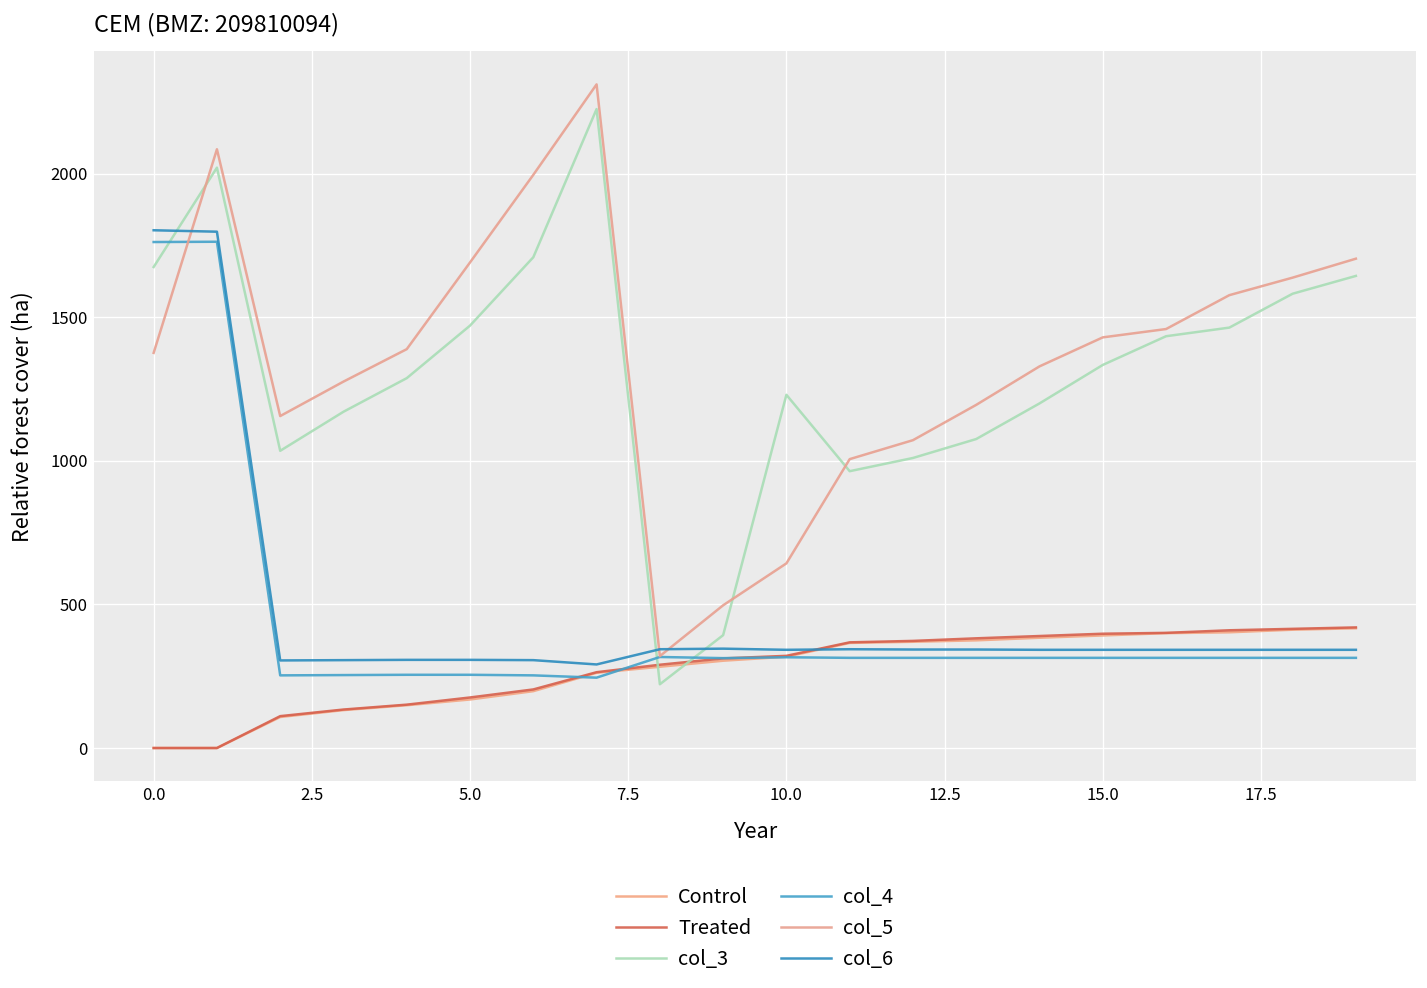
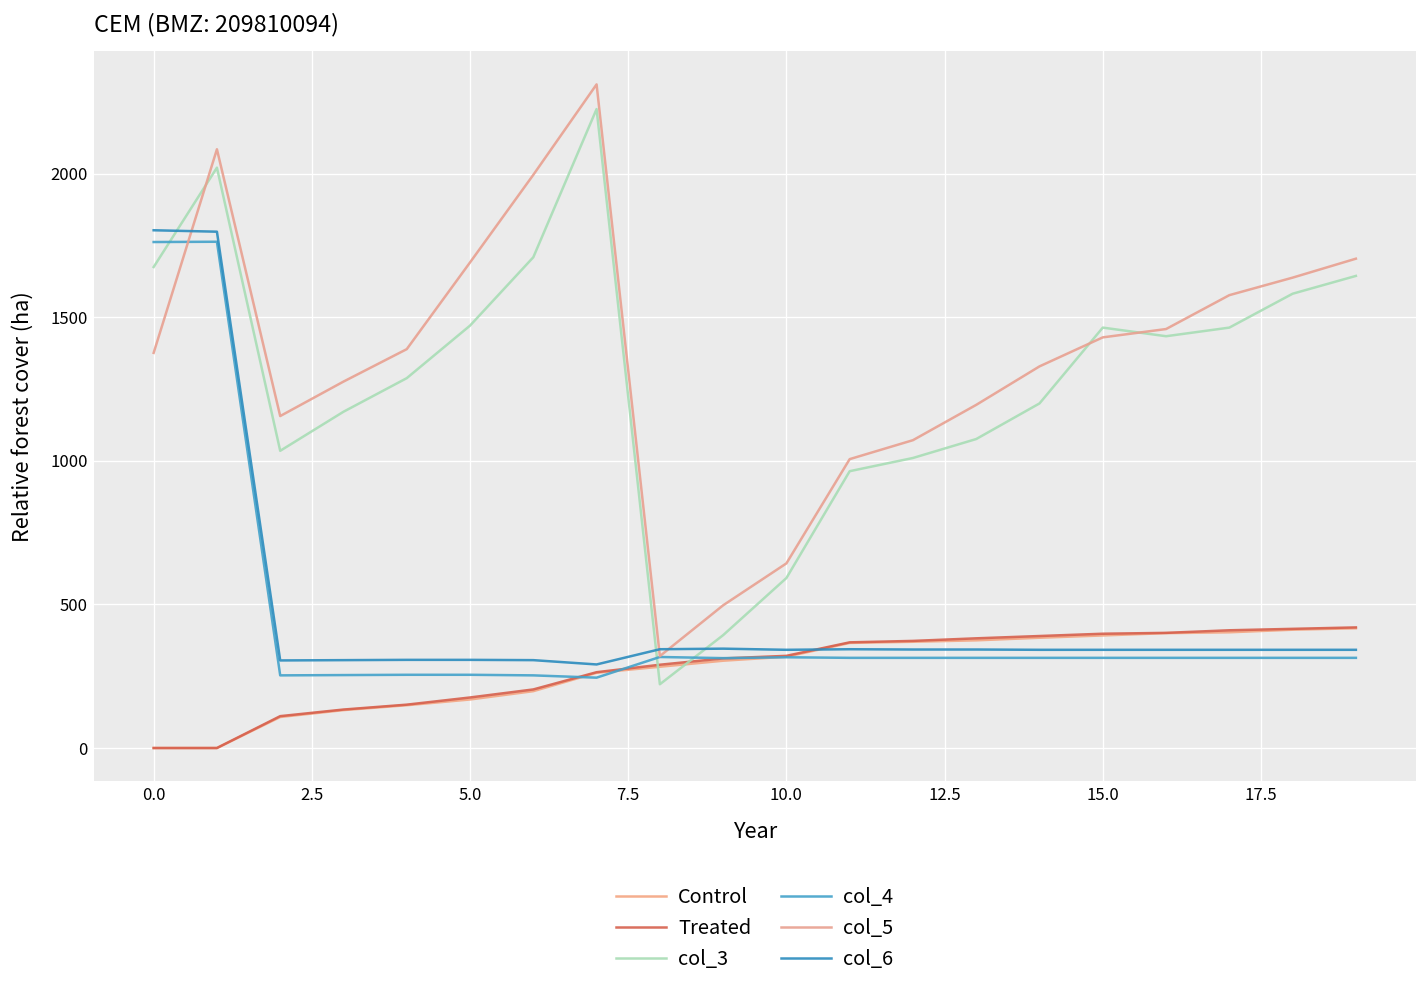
  {
    "col_3": {
      "0.0": 1680,
      "5.0": 1470,
-     "10.0": 1230,
-     "15.0": 1330
+     "10.0": 590,
+     "15.0": 1460
    }
  }
